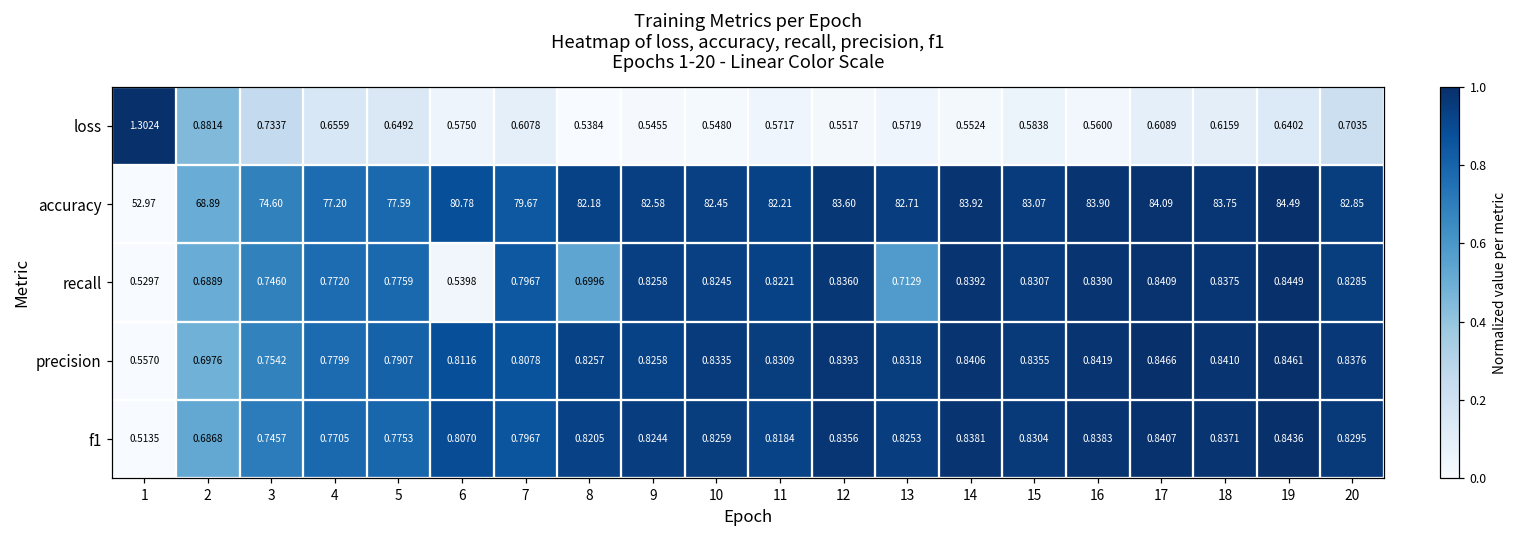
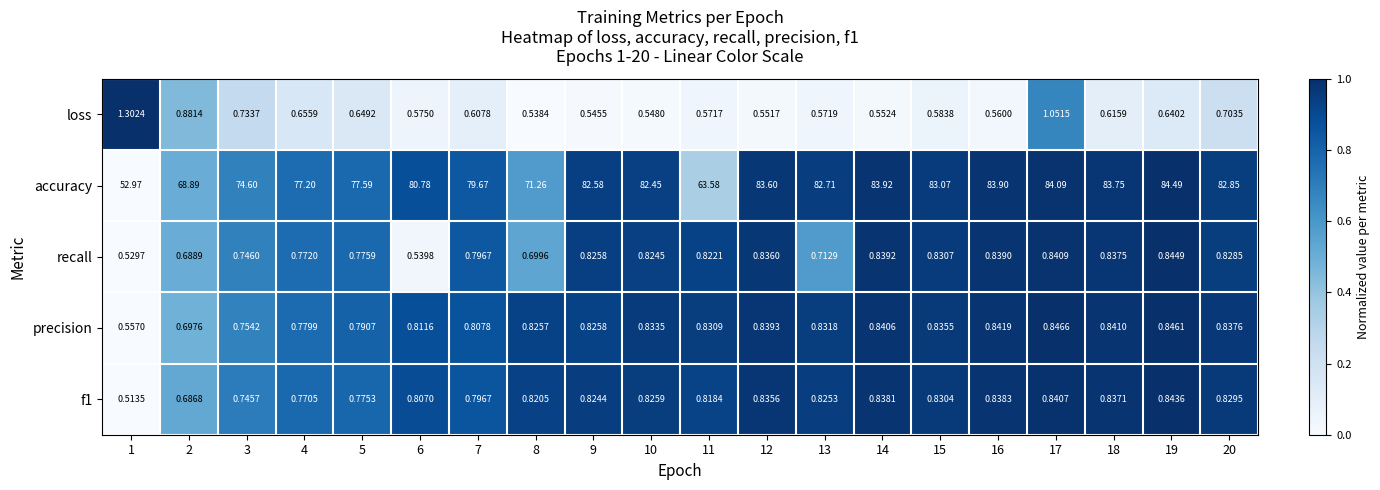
  {
    "loss": {
      "1": 1.3024,
      "2": 0.8814,
      "3": 0.7337,
      "4": 0.6559,
      "5": 0.6492,
      "6": 0.5750,
      "7": 0.6078,
      "8": 0.5384,
      "9": 0.5455,
      "10": 0.5480,
      "11": 0.5717,
      "12": 0.5517,
      "13": 0.5719,
      "14": 0.5524,
      "15": 0.5838,
      "16": 0.5600,
-     "17": 0.6089,
+     "17": 1.0515,
      "18": 0.6159,
      "19": 0.6402,
      "20": 0.7035
    },
    "accuracy": {
      "1": 52.97,
      "2": 68.89,
      "3": 74.60,
      "4": 77.20,
      "5": 77.59,
      "6": 80.78,
      "7": 79.67,
-     "8": 82.18,
+     "8": 71.26,
      "9": 82.58,
      "10": 82.45,
-     "11": 82.21,
+     "11": 63.58,
      "12": 83.60,
      "13": 82.71,
      "14": 83.92,
      "15": 83.07,
      "16": 83.90,
      "17": 84.09,
      "18": 83.75,
      "19": 84.49,
      "20": 82.85
    },
    "recall": {
      "1": 0.5297,
      "2": 0.6889,
      "3": 0.7460,
      "4": 0.7720,
      "5": 0.7759,
      "6": 0.5398,
      "7": 0.7967,
      "8": 0.6996,
      "9": 0.8258,
      "10": 0.8245,
      "11": 0.8221,
      "12": 0.8360,
      "13": 0.7129,
      "14": 0.8392,
      "15": 0.8307,
      "16": 0.8390,
      "17": 0.8409,
      "18": 0.8375,
      "19": 0.8449,
      "20": 0.8285
    },
    "precision": {
      "1": 0.5570,
      "2": 0.6976,
      "3": 0.7542,
      "4": 0.7799,
      "5": 0.7907,
      "6": 0.8116,
      "7": 0.8078,
      "8": 0.8257,
      "9": 0.8258,
      "10": 0.8335,
      "11": 0.8309,
      "12": 0.8393,
      "13": 0.8318,
      "14": 0.8406,
      "15": 0.8355,
      "16": 0.8419,
      "17": 0.8466,
      "18": 0.8410,
      "19": 0.8461,
      "20": 0.8376
    },
    "f1": {
      "1": 0.5135,
      "2": 0.6868,
      "3": 0.7457,
      "4": 0.7705,
      "5": 0.7753,
      "6": 0.8070,
      "7": 0.7967,
      "8": 0.8205,
      "9": 0.8244,
      "10": 0.8259,
      "11": 0.8184,
      "12": 0.8356,
      "13": 0.8253,
      "14": 0.8381,
      "15": 0.8304,
      "16": 0.8383,
      "17": 0.8407,
      "18": 0.8371,
      "19": 0.8436,
      "20": 0.8295
    }
  }
